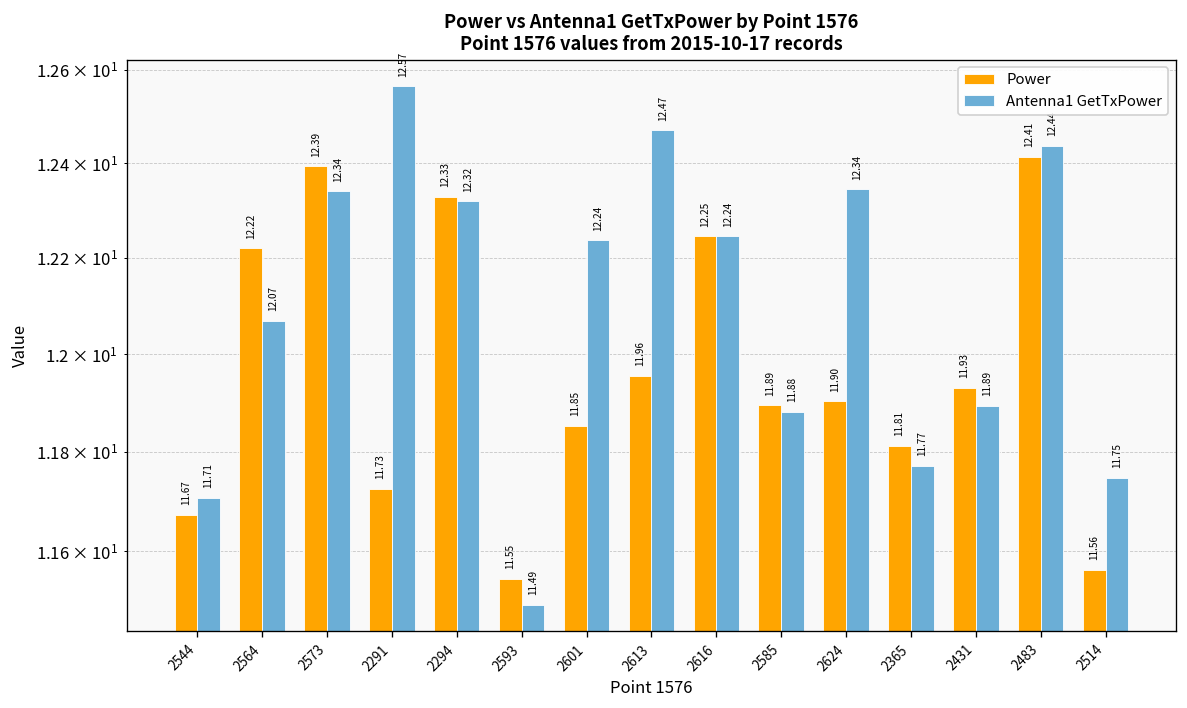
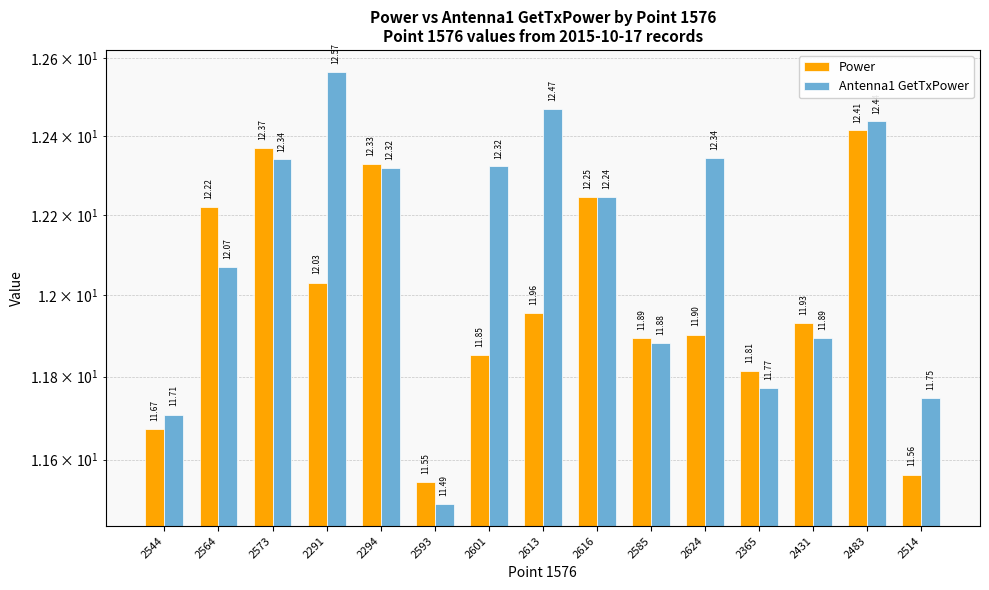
  {
    "Power": {
      "2544": 11.67,
      "2564": 12.22,
-     "2573": 12.39,
-     "2291": 11.73,
+     "2573": 12.37,
+     "2291": 12.03,
      "2294": 12.33,
      "2593": 11.55,
      "2601": 11.85,
      "2613": 11.96,
      "2616": 12.25,
      "2585": 11.89,
      "2624": 11.90,
      "2365": 11.81,
      "2431": 11.93,
      "2483": 12.41,
      "2514": 11.56
    },
    "Antenna1 GetTxPower": {
      "2544": 11.71,
      "2564": 12.07,
      "2573": 12.34,
      "2291": 12.57,
      "2294": 12.32,
      "2593": 11.49,
-     "2601": 12.24,
+     "2601": 12.32,
      "2613": 12.47,
      "2616": 12.24,
      "2585": 11.88,
      "2624": 12.34,
      "2365": 11.77,
      "2431": 11.89,
      "2514": 11.75
    }
  }
